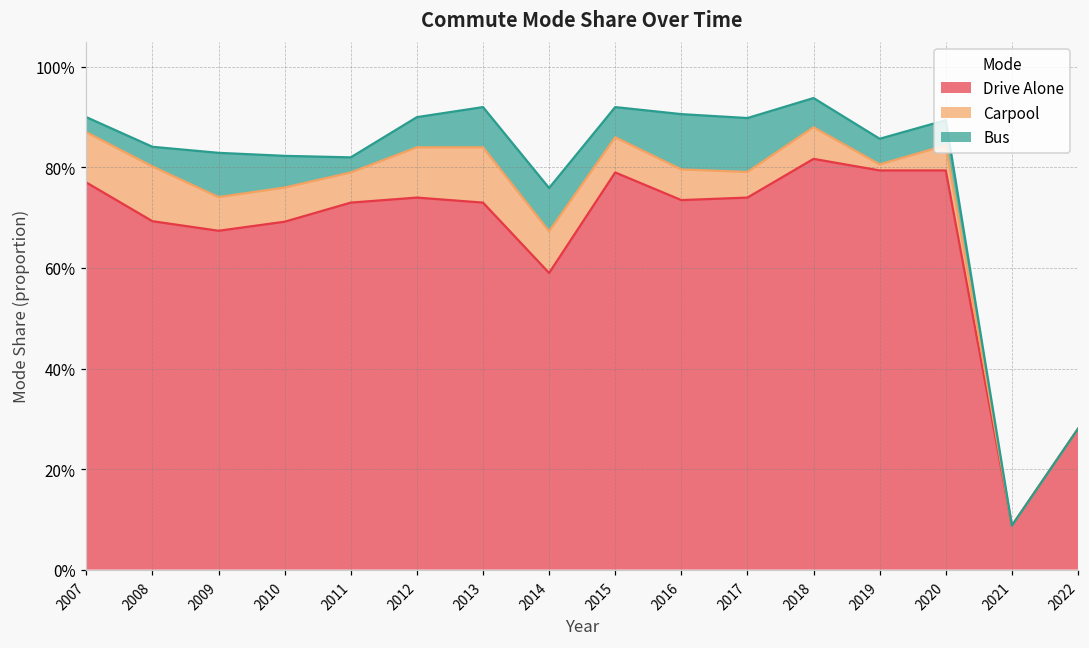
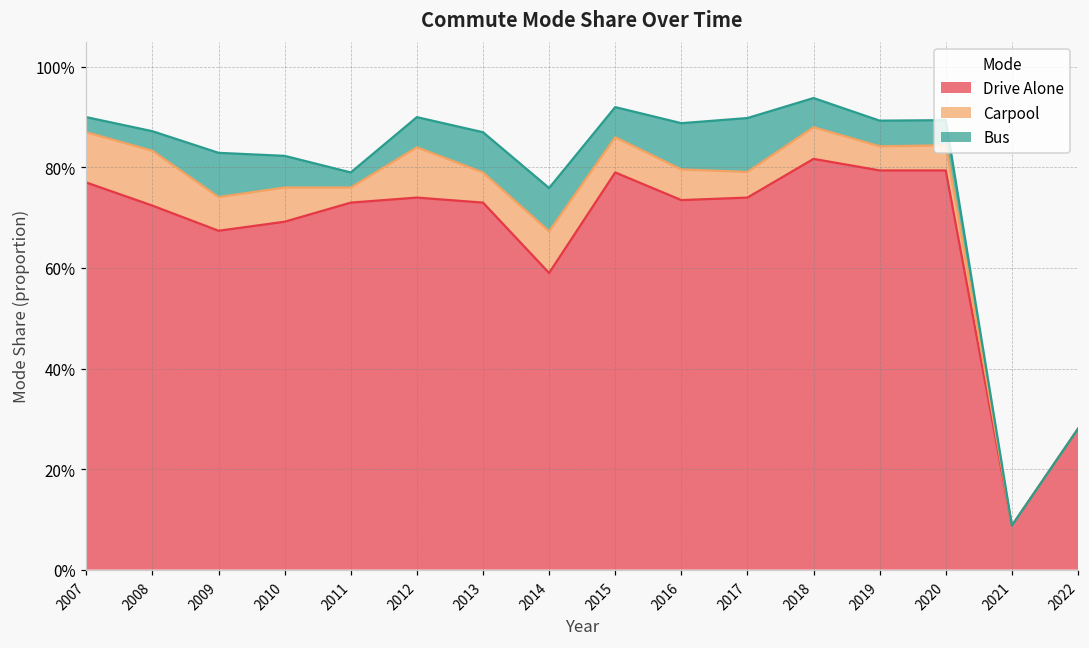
  {
    "Drive Alone": {
      "2007": "77%",
-     "2008": "69%",
+     "2008": "72%",
      "2009": "67%",
      "2010": "69%",
      "2011": "73%",
      "2012": "74%",
      "2013": "73%",
      "2014": "59%",
      "2015": "79%",
      "2016": "74%",
      "2017": "74%",
      "2018": "82%",
      "2019": "79%",
      "2020": "79%"
    },
    "Carpool": {
      "2007": "10%",
      "2008": "11%",
      "2009": "7%",
      "2010": "7%",
-     "2011": "6%",
+     "2011": "3%",
      "2012": "10%",
-     "2013": "11%",
+     "2013": "6%",
      "2014": "8%",
      "2015": "7%",
      "2016": "6%",
      "2017": "5%",
      "2018": "6%",
-     "2019": "1%"
+     "2019": "5%"
    },
    "Bus": {
      "2007": "3%",
      "2008": "4%",
      "2009": "9%",
      "2010": "6%",
      "2011": "3%",
      "2012": "6%",
      "2013": "8%",
      "2014": "9%",
      "2015": "6%",
-     "2016": "11%",
+     "2016": "9%",
      "2017": "11%",
      "2018": "6%",
      "2019": "5%"
    }
  }
